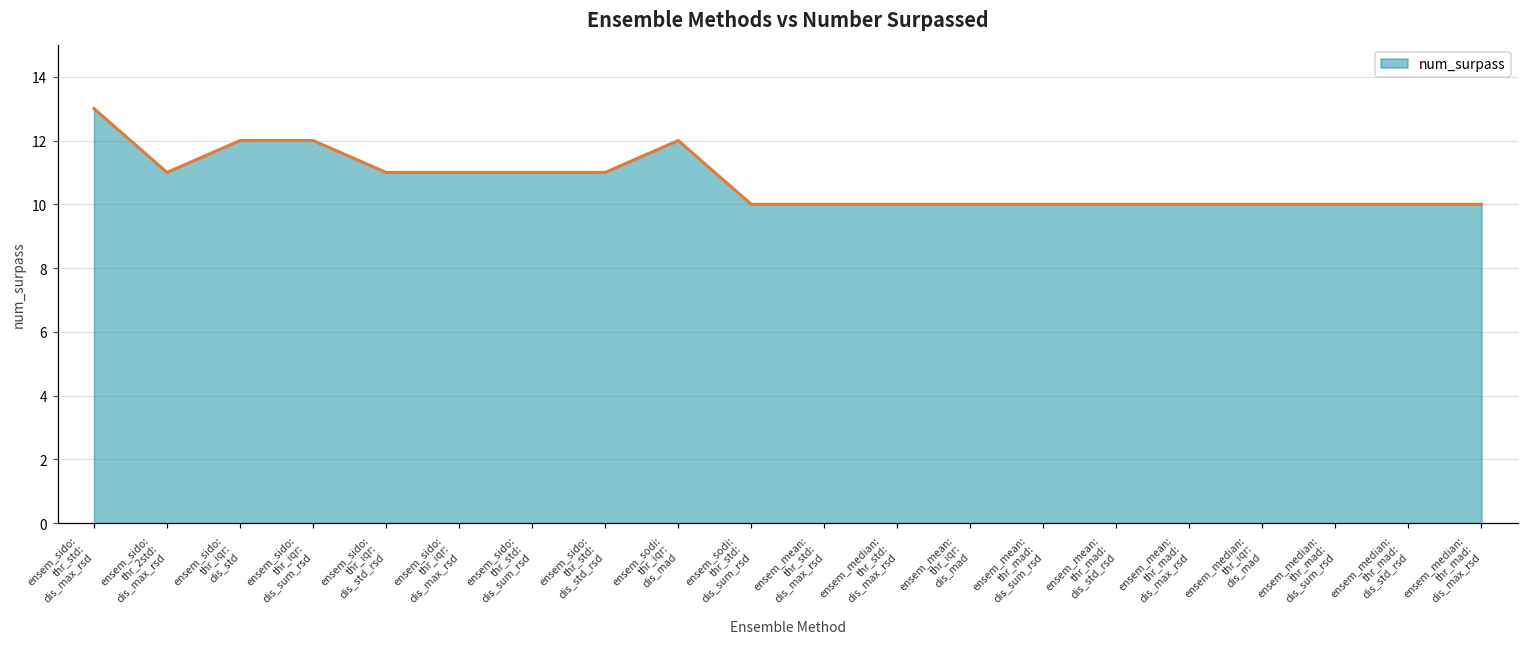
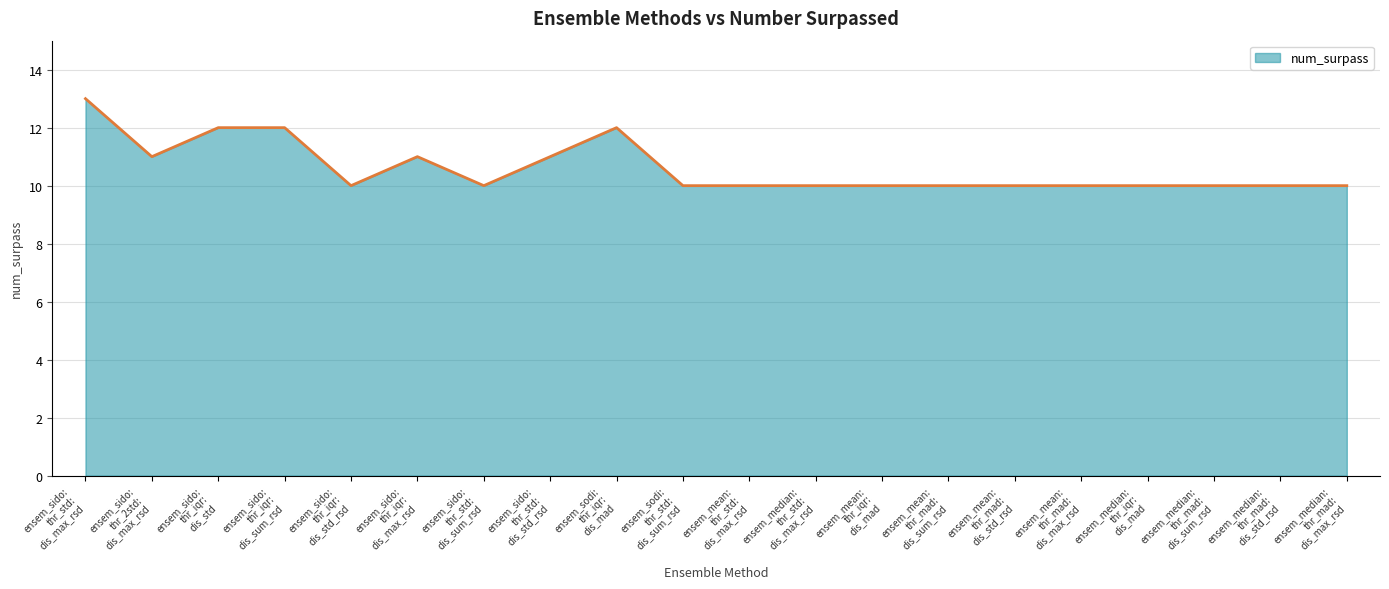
  {
    "ensem_sido: thr_std: dis_max_rsd": 13,
    "ensem_sido: thr_2std: dis_max_rsd": 11,
    "ensem_sido: thr_iqr: dis_std": 12,
    "ensem_sido: thr_iqr: dis_sum_rsd": 12,
-   "ensem_sido: thr_iqr: dis_std_rsd": 11,
+   "ensem_sido: thr_iqr: dis_std_rsd": 10,
    "ensem_sido: thr_iqr: dis_max_rsd": 11,
-   "ensem_sido: thr_std: dis_sum_rsd": 11,
+   "ensem_sido: thr_std: dis_sum_rsd": 10,
    "ensem_sido: thr_std: dis_std_rsd": 11,
    "ensem_sodi: thr_iqr: dis_mad": 12,
    "ensem_sodi: thr_std: dis_sum_rsd": 10,
    "ensem_mean: thr_std: dis_max_rsd": 10,
    "ensem_median: thr_std: dis_max_rsd": 10,
    "ensem_mean: thr_iqr: dis_mad": 10,
    "ensem_mean: thr_mad: dis_sum_rsd": 10,
    "ensem_mean: thr_mad: dis_std_rsd": 10,
    "ensem_mean: thr_mad: dis_max_rsd": 10,
    "ensem_median: thr_iqr: dis_mad": 10,
    "ensem_median: thr_mad: dis_sum_rsd": 10,
    "ensem_median: thr_mad: dis_std_rsd": 10,
    "ensem_median: thr_mad: dis_max_rsd": 10
  }
